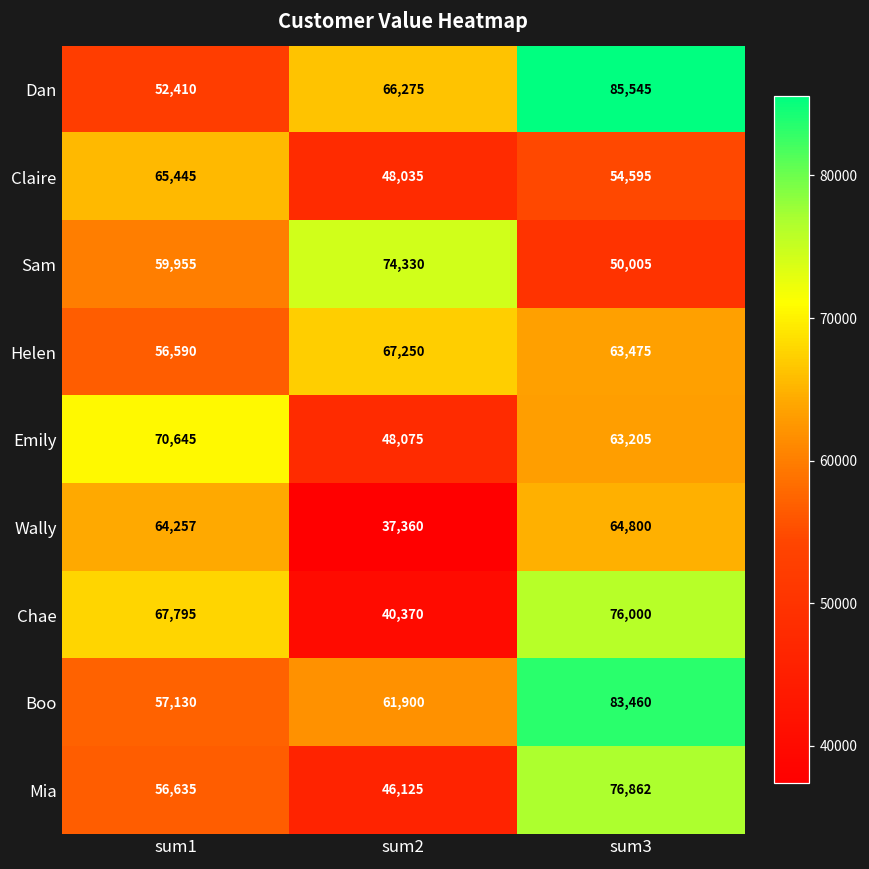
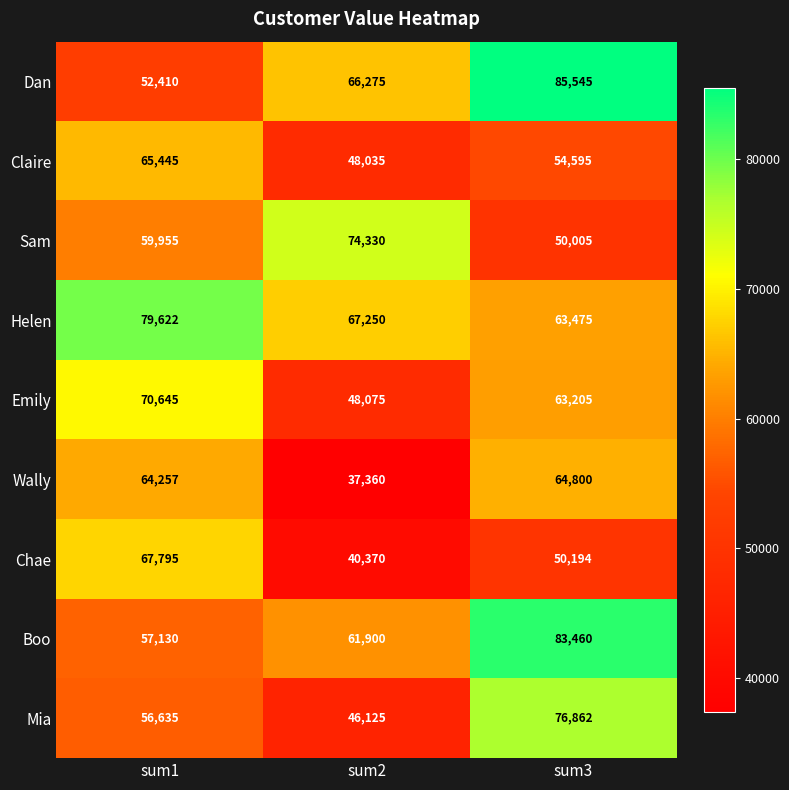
  {
    "Dan": {
      "sum1": "52,410",
      "sum2": "66,275",
      "sum3": "85,545"
    },
    "Claire": {
      "sum1": "65,445",
      "sum2": "48,035",
      "sum3": "54,595"
    },
    "Sam": {
      "sum1": "59,955",
      "sum2": "74,330",
      "sum3": "50,005"
    },
    "Helen": {
-     "sum1": "56,590",
+     "sum1": "79,622",
      "sum2": "67,250",
      "sum3": "63,475"
    },
    "Emily": {
      "sum1": "70,645",
      "sum2": "48,075",
      "sum3": "63,205"
    },
    "Wally": {
      "sum1": "64,257",
      "sum2": "37,360",
      "sum3": "64,800"
    },
    "Chae": {
      "sum1": "67,795",
      "sum2": "40,370",
-     "sum3": "76,000"
+     "sum3": "50,194"
    },
    "Boo": {
      "sum1": "57,130",
      "sum2": "61,900",
      "sum3": "83,460"
    },
    "Mia": {
      "sum1": "56,635",
      "sum2": "46,125",
      "sum3": "76,862"
    }
  }
